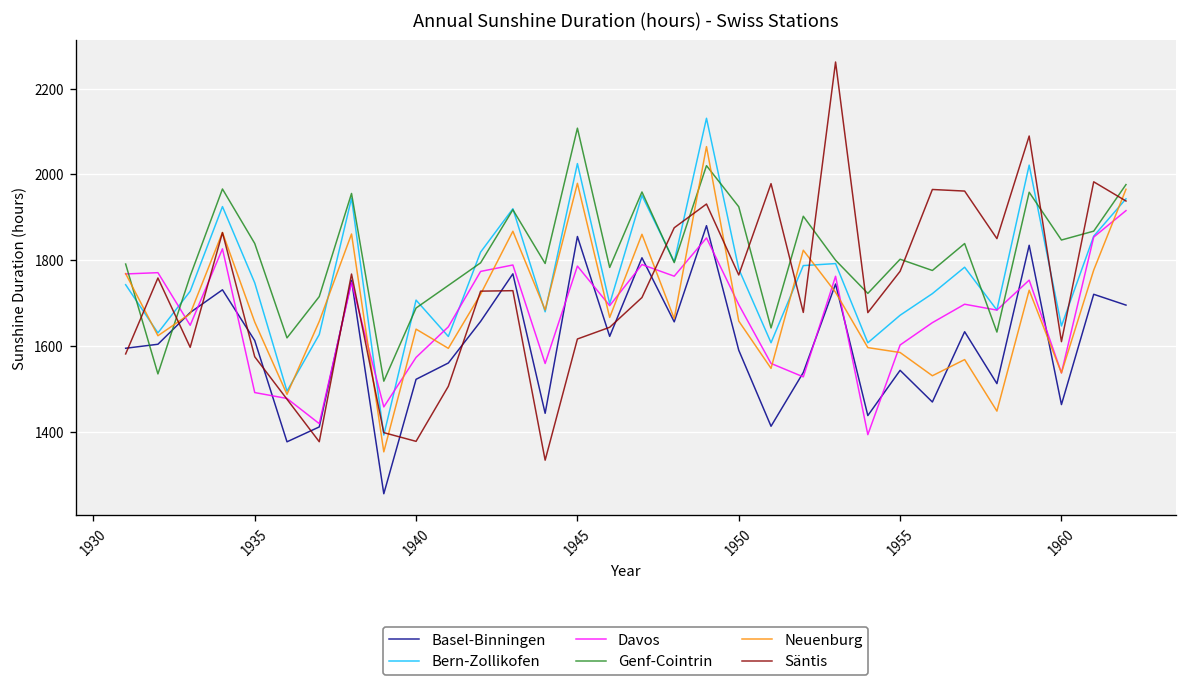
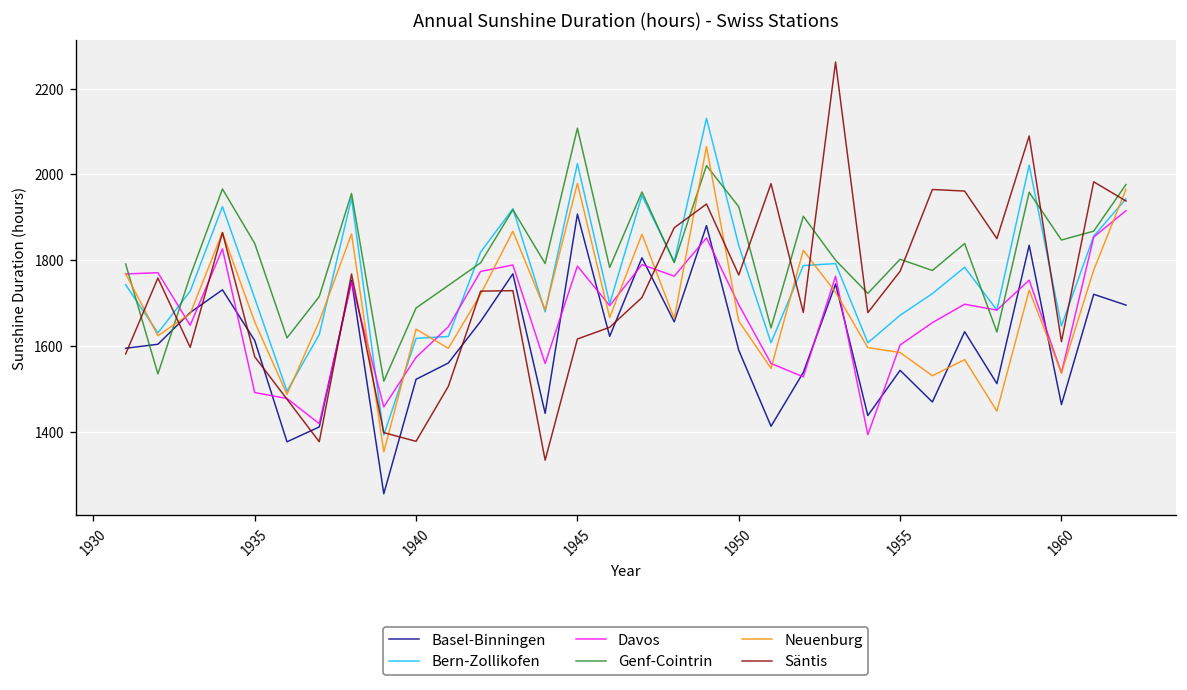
  {
    "Basel-Binningen": {
      "1935": 1610,
      "1940": 1520,
-     "1945": 1850,
+     "1945": 1910,
      "1950": 1590,
      "1955": 1540,
      "1960": 1460
    },
    "Bern-Zollikofen": {
-     "1935": 1750,
-     "1940": 1710,
+     "1935": 1710,
+     "1940": 1620,
      "1945": 2030,
-     "1950": 1780,
+     "1950": 1830,
      "1955": 1670,
      "1960": 1650
    },
    "Davos": {
      "1935": 1490,
      "1940": 1570,
      "1945": 1790,
      "1950": 1700,
      "1955": 1600
    },
    "Genf-Cointrin": {
      "1935": 1840,
      "1940": 1690,
      "1945": 2110,
      "1950": 1920,
      "1955": 1800,
      "1960": 1850
    },
    "Neuenburg": {
      "1935": 1660,
      "1940": 1640,
      "1945": 1980,
      "1950": 1660,
      "1955": 1580
    },
    "Säntis": {
      "1935": 1570,
      "1940": 1380,
      "1945": 1620,
      "1950": 1770,
      "1955": 1770,
      "1960": 1610
    }
  }
